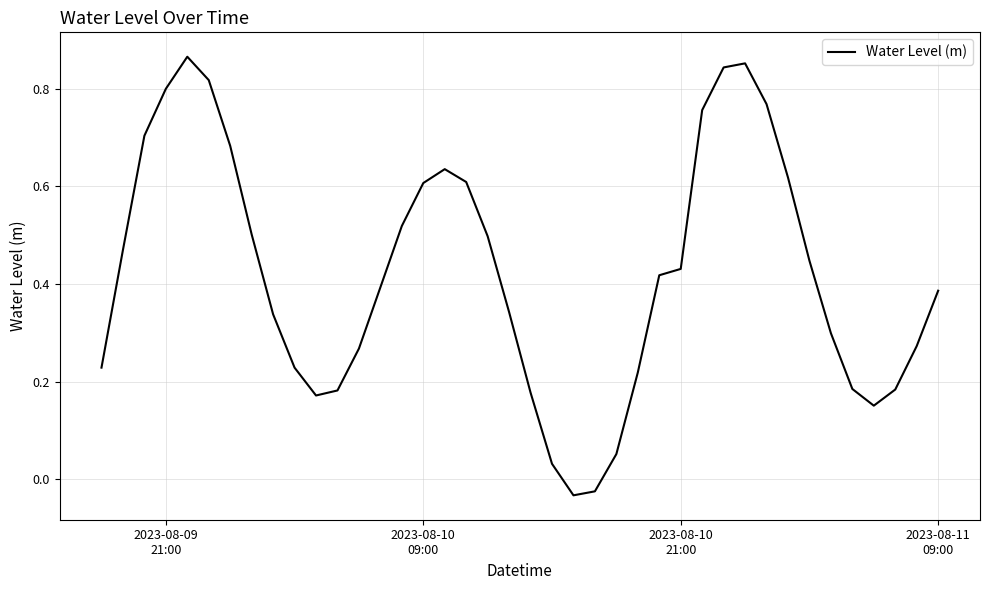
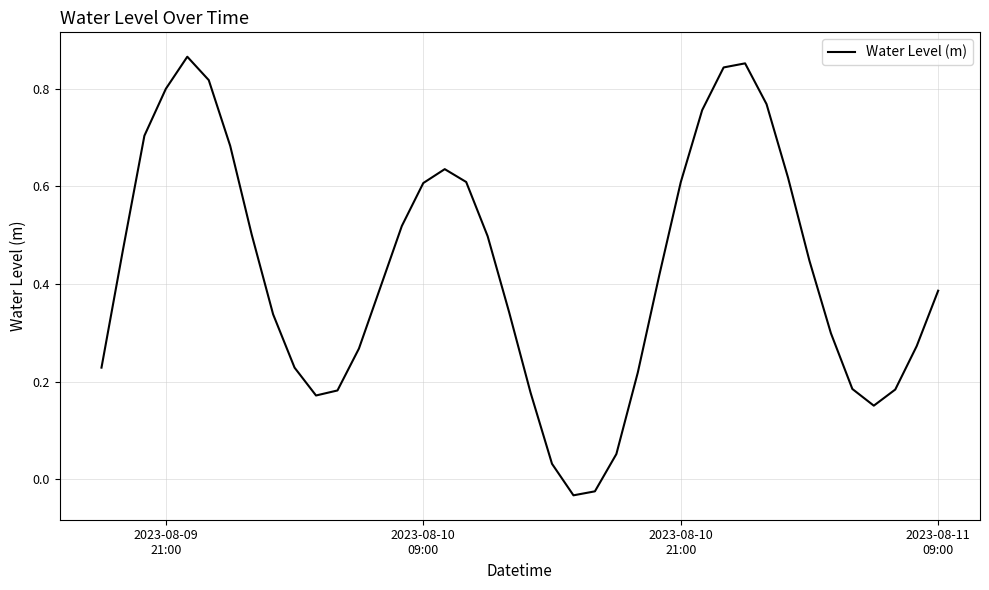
  {
    "2023-08-09 21:00": 0.80,
    "2023-08-10 09:00": 0.61,
-   "2023-08-10 21:00": 0.43,
+   "2023-08-10 21:00": 0.61,
    "2023-08-11 09:00": 0.39
  }
